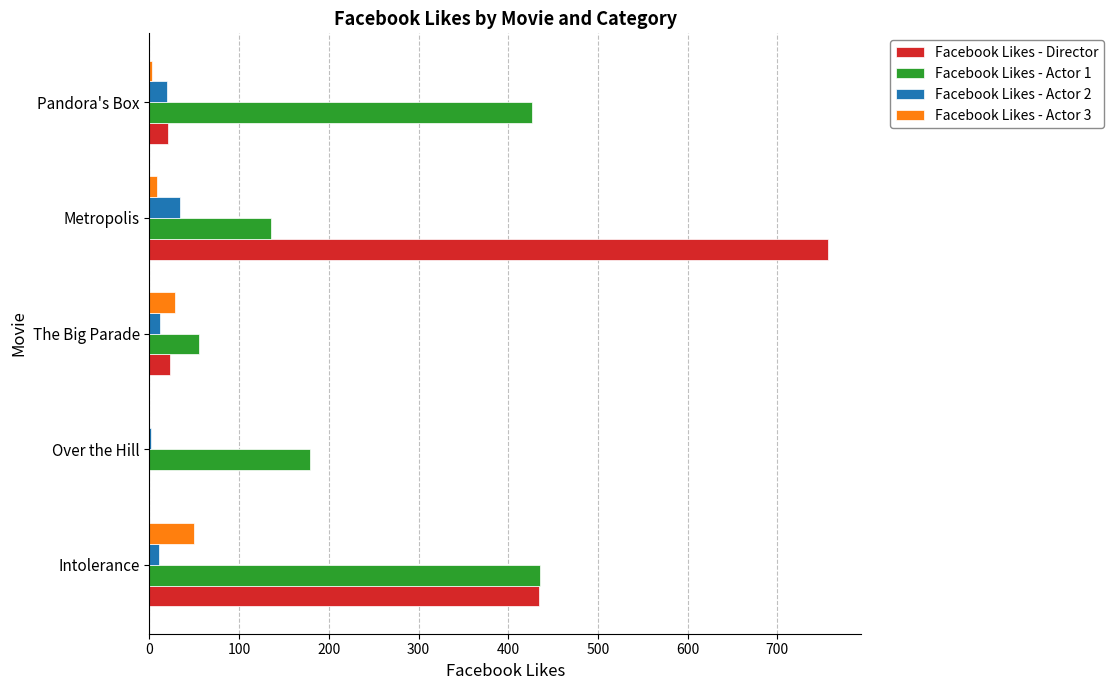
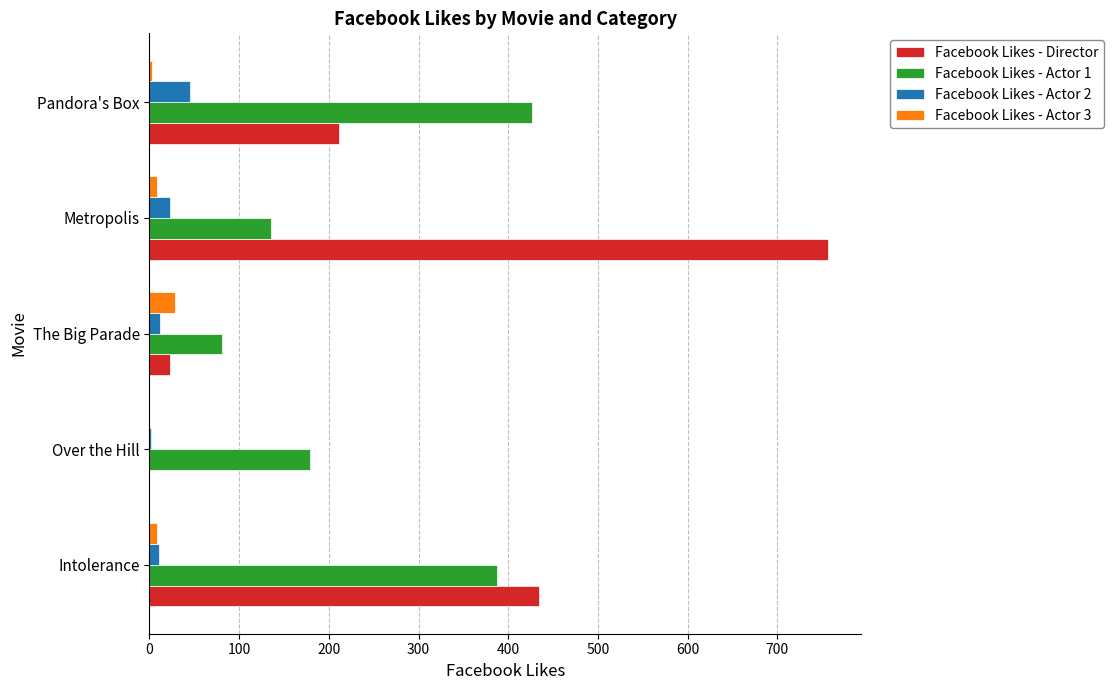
  {
    "Facebook Likes - Director": {
-     "Pandora's Box": 20,
+     "Pandora's Box": 210,
      "Metropolis": 760,
      "The Big Parade": 20,
      "Over the Hill": 0,
      "Intolerance": 430
    },
    "Facebook Likes - Actor 1": {
      "Pandora's Box": 430,
      "Metropolis": 140,
-     "The Big Parade": 60,
+     "The Big Parade": 80,
      "Over the Hill": 180,
-     "Intolerance": 440
+     "Intolerance": 390
    },
    "Facebook Likes - Actor 2": {
-     "Pandora's Box": 20,
-     "Metropolis": 30,
+     "Pandora's Box": 50,
+     "Metropolis": 20,
      "The Big Parade": 10,
      "Intolerance": 10
    },
    "Facebook Likes - Actor 3": {
      "Pandora's Box": 0,
      "Metropolis": 10,
      "The Big Parade": 30,
      "Over the Hill": 0,
-     "Intolerance": 50
+     "Intolerance": 10
    }
  }
